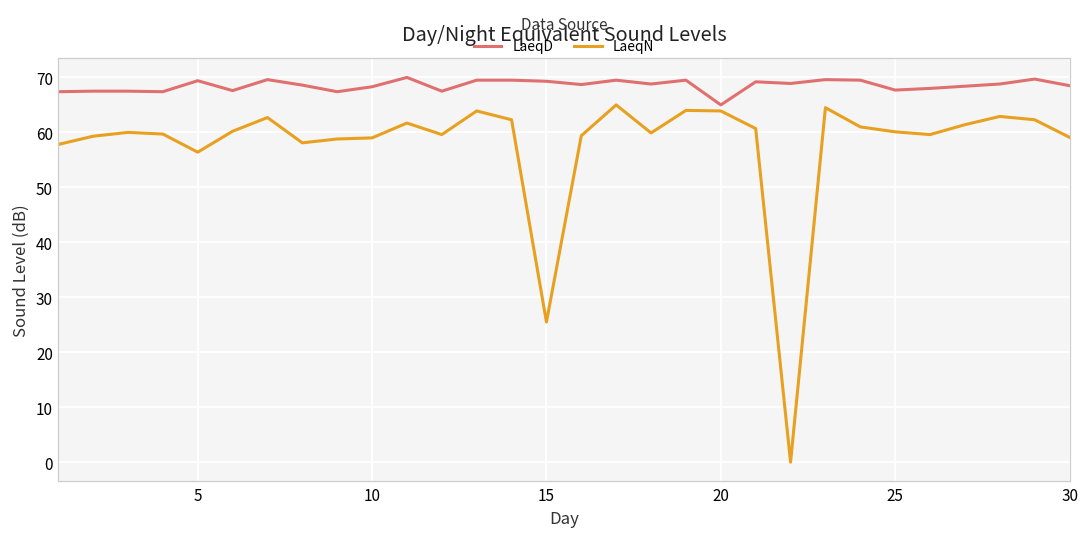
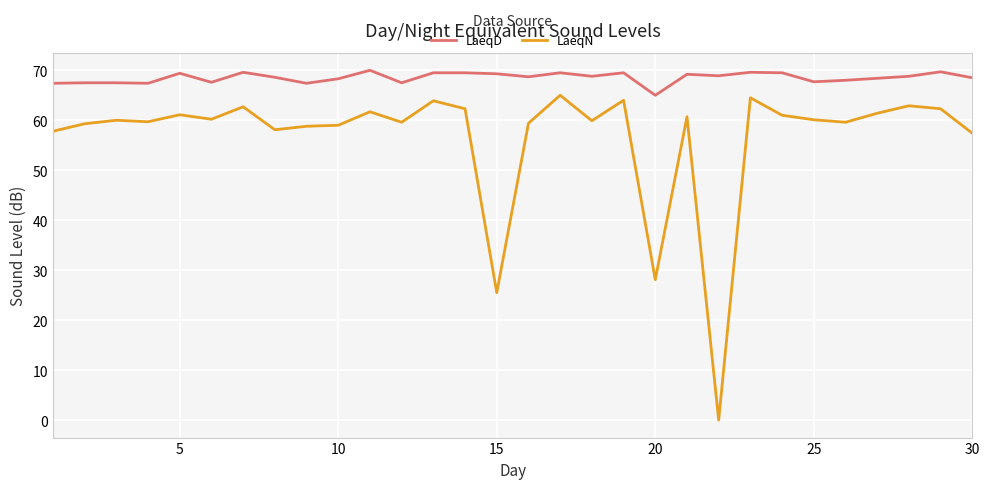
  {
    "LaeqD": {
      "5": 69,
      "10": 68,
      "15": 69,
      "20": 65,
      "25": 68,
      "30": 69
    },
    "LaeqN": {
-     "5": 56,
+     "5": 61,
      "10": 59,
      "15": 26,
-     "20": 64,
+     "20": 28,
      "25": 60,
-     "30": 59
+     "30": 57
    }
  }
